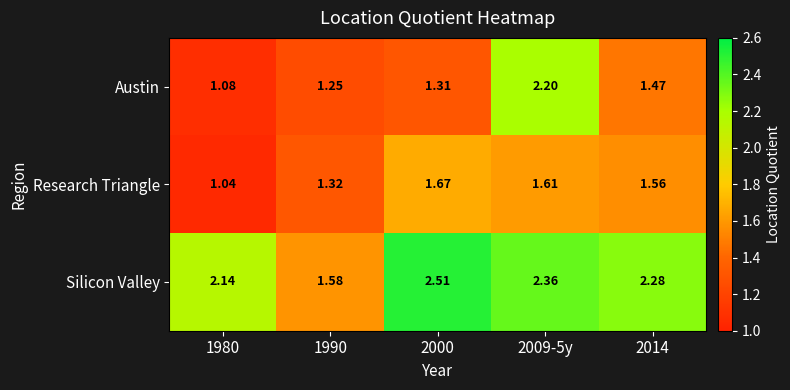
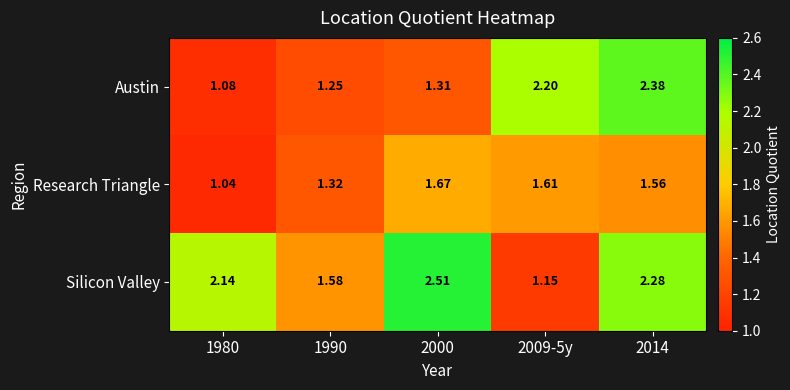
  {
    "Austin": {
      "1980": 1.08,
      "1990": 1.25,
      "2000": 1.31,
      "2009-5y": 2.20,
-     "2014": 1.47
+     "2014": 2.38
    },
    "Research Triangle": {
      "1980": 1.04,
      "1990": 1.32,
      "2000": 1.67,
      "2009-5y": 1.61,
      "2014": 1.56
    },
    "Silicon Valley": {
      "1980": 2.14,
      "1990": 1.58,
      "2000": 2.51,
-     "2009-5y": 2.36,
+     "2009-5y": 1.15,
      "2014": 2.28
    }
  }
